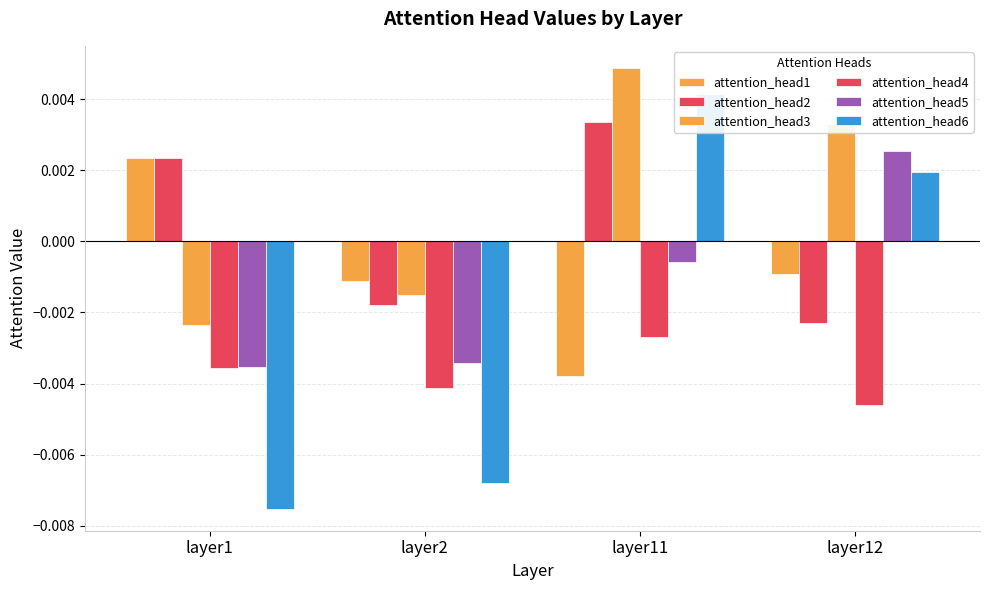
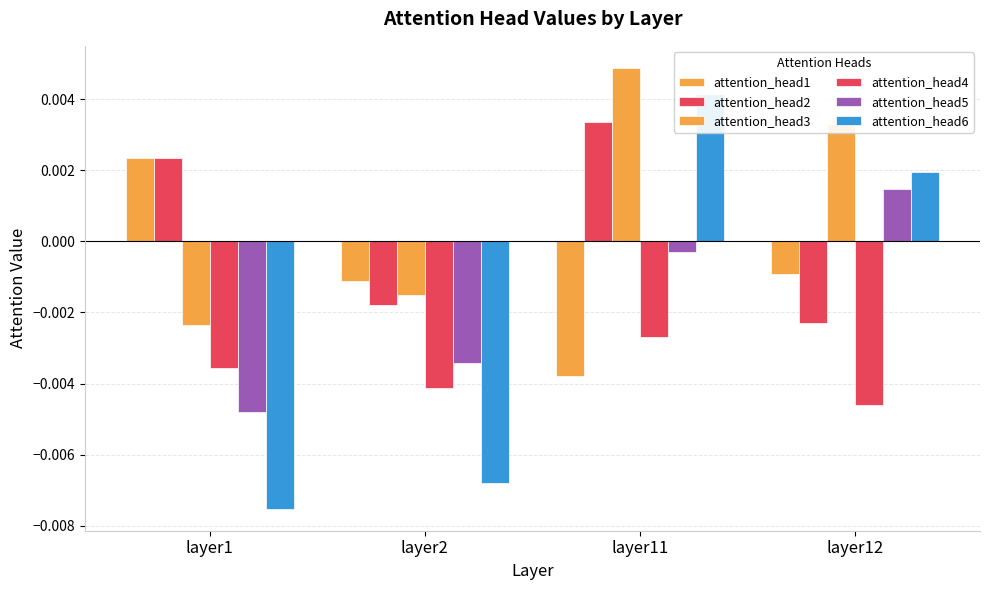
  {
    "attention_head5": {
-     "layer1": -0.0035,
+     "layer1": -0.0048,
      "layer2": -0.0034,
-     "layer11": -0.0006,
-     "layer12": 0.0025
+     "layer11": -0.0003,
+     "layer12": 0.0015
    },
    "attention_head6": {
      "layer1": -0.0075,
      "layer2": -0.0068,
      "layer12": 0.0020
    }
  }
